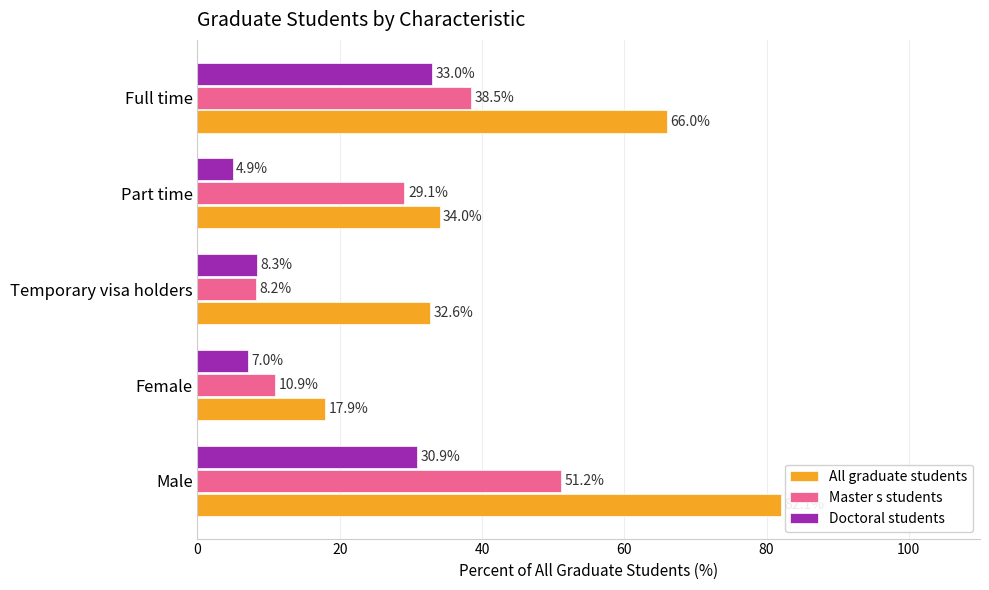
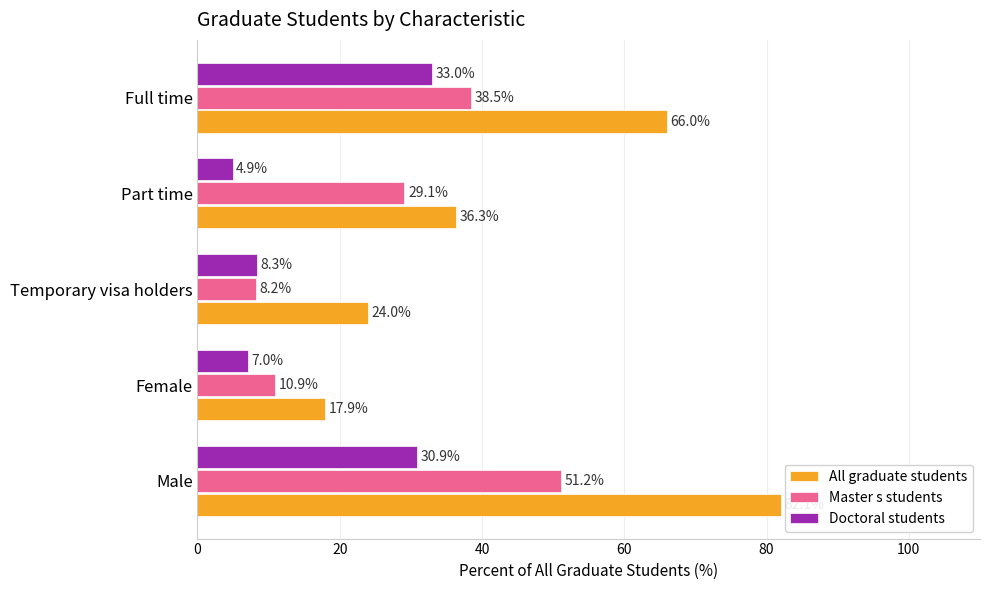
  {
    "All graduate students": {
      "Full time": "66.0%",
-     "Part time": "34.0%",
-     "Temporary visa holders": "32.6%",
+     "Part time": "36.3%",
+     "Temporary visa holders": "24.0%",
      "Female": "17.9%"
    },
    "Master s students": {
      "Full time": "38.5%",
      "Part time": "29.1%",
      "Temporary visa holders": "8.2%",
      "Female": "10.9%",
      "Male": "51.2%"
    },
    "Doctoral students": {
      "Full time": "33.0%",
      "Part time": "4.9%",
      "Temporary visa holders": "8.3%",
      "Female": "7.0%",
      "Male": "30.9%"
    }
  }
